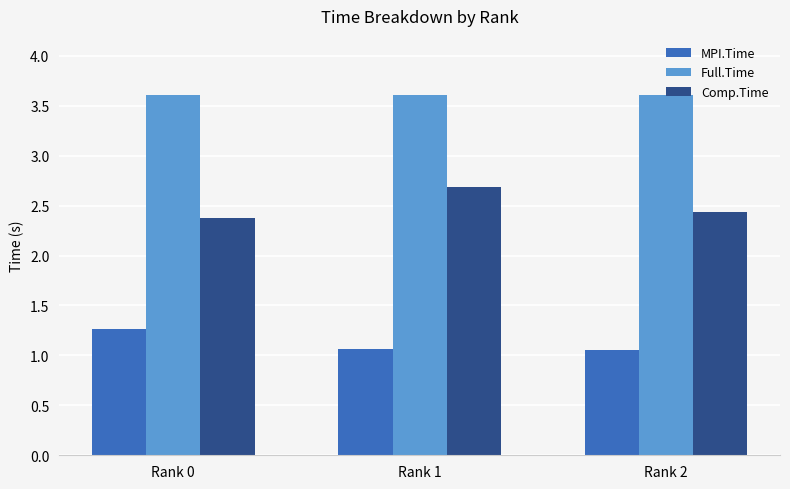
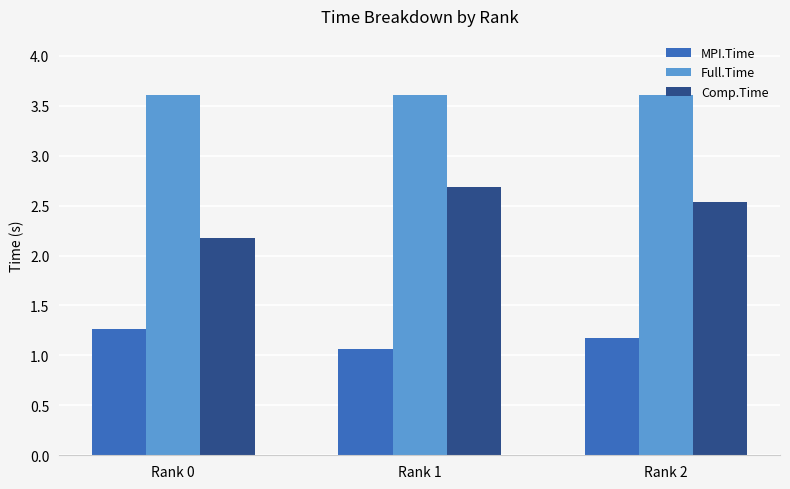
  {
    "MPI.Time": {
      "Rank 0": 1.3,
      "Rank 1": 1.1,
-     "Rank 2": 1.1
+     "Rank 2": 1.2
    },
    "Full.Time": {
      "Rank 0": 3.6,
      "Rank 1": 3.6,
      "Rank 2": 3.6
    },
    "Comp.Time": {
-     "Rank 0": 2.4,
+     "Rank 0": 2.2,
      "Rank 1": 2.7,
-     "Rank 2": 2.4
+     "Rank 2": 2.5
    }
  }
